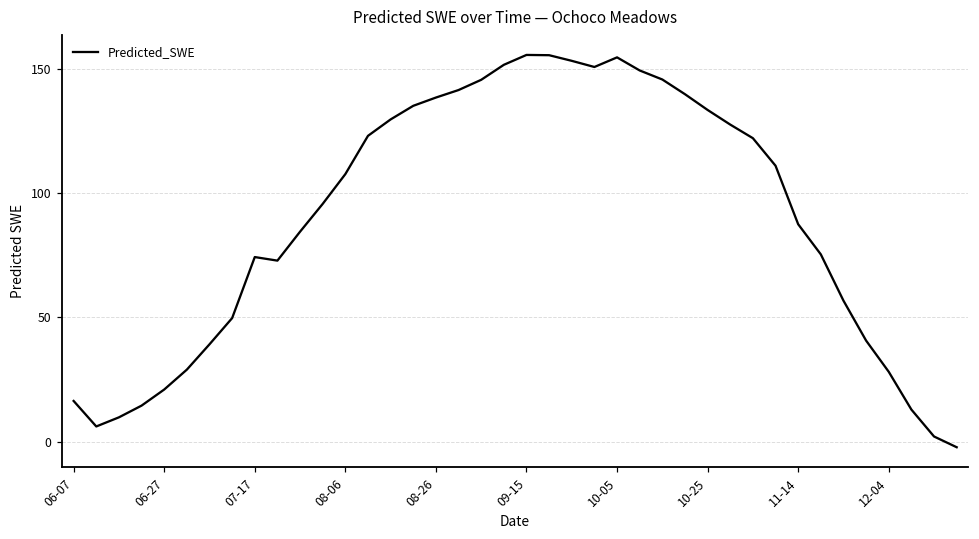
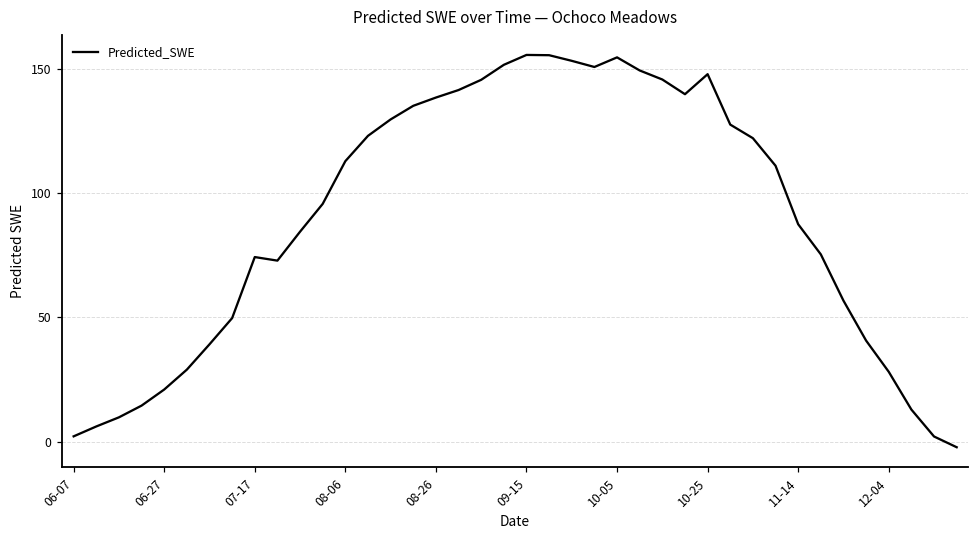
  {
-   "06-07": 16,
+   "06-07": 2,
    "06-27": 21,
    "07-17": 74,
-   "08-06": 108,
+   "08-06": 113,
    "08-26": 139,
    "09-15": 156,
    "10-05": 155,
-   "10-25": 134,
+   "10-25": 148,
    "11-14": 88,
    "12-04": 28
  }
